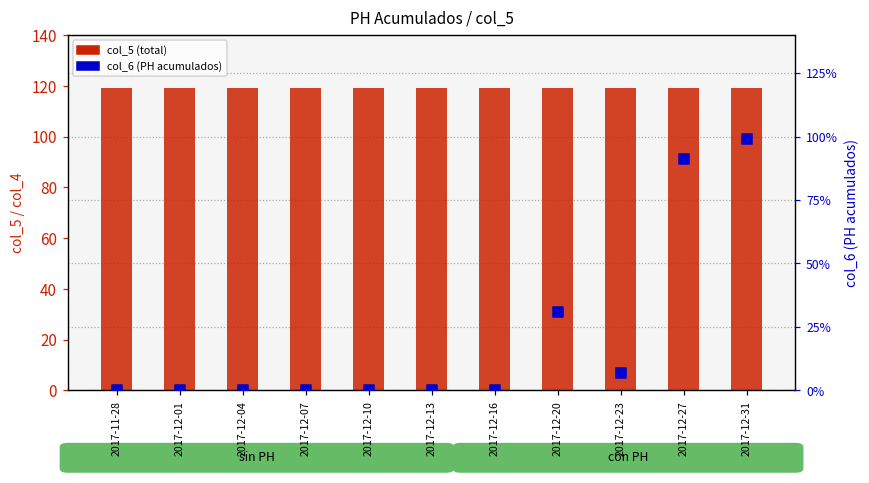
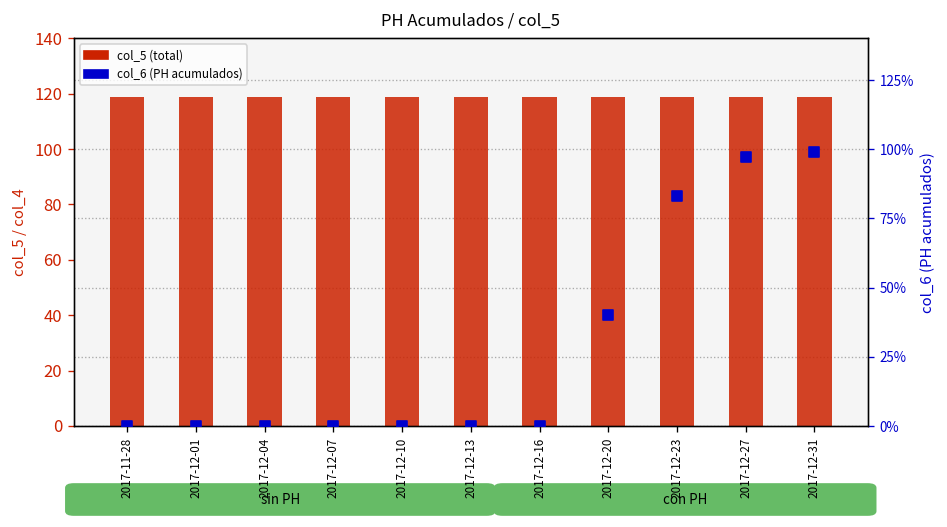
  {
    "col_5 (total)": {
      "2017-11-28": "119",
      "2017-12-01": "119",
      "2017-12-04": "119",
      "2017-12-07": "119",
      "2017-12-10": "119",
      "2017-12-13": "119",
      "2017-12-16": "119",
      "2017-12-20": "119",
      "2017-12-23": "119",
      "2017-12-27": "119",
      "2017-12-31": "119"
    },
    "col_6 (PH acumulados)": {
-     "2017-12-20": "31%",
-     "2017-12-23": "7%",
-     "2017-12-27": "91%"
+     "2017-12-20": "40%",
+     "2017-12-23": "83%",
+     "2017-12-27": "97%"
    }
  }
